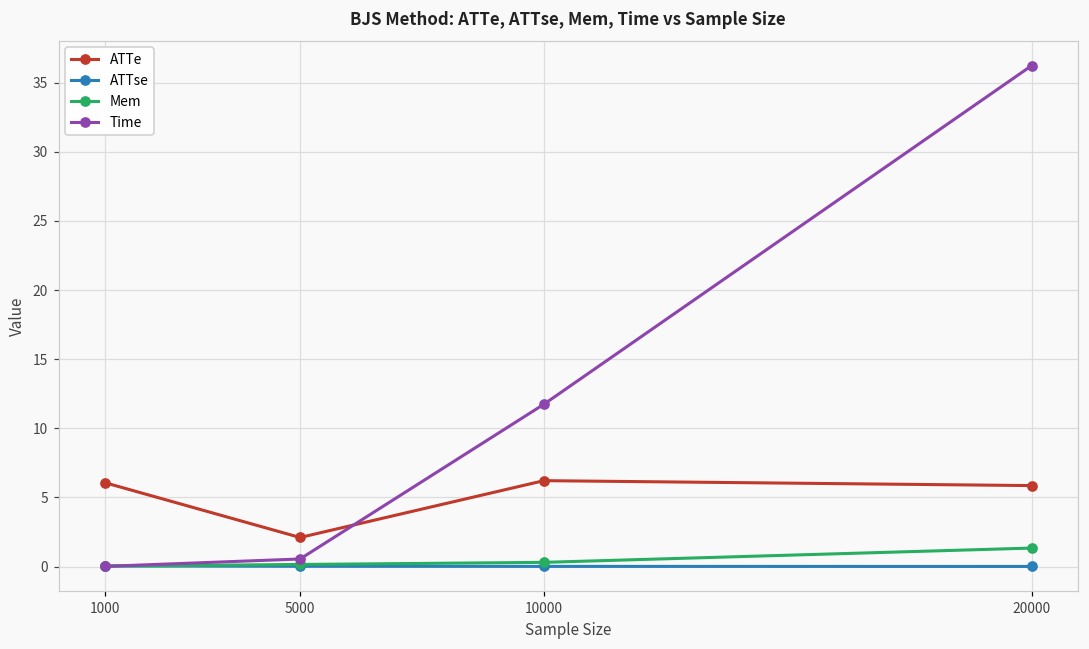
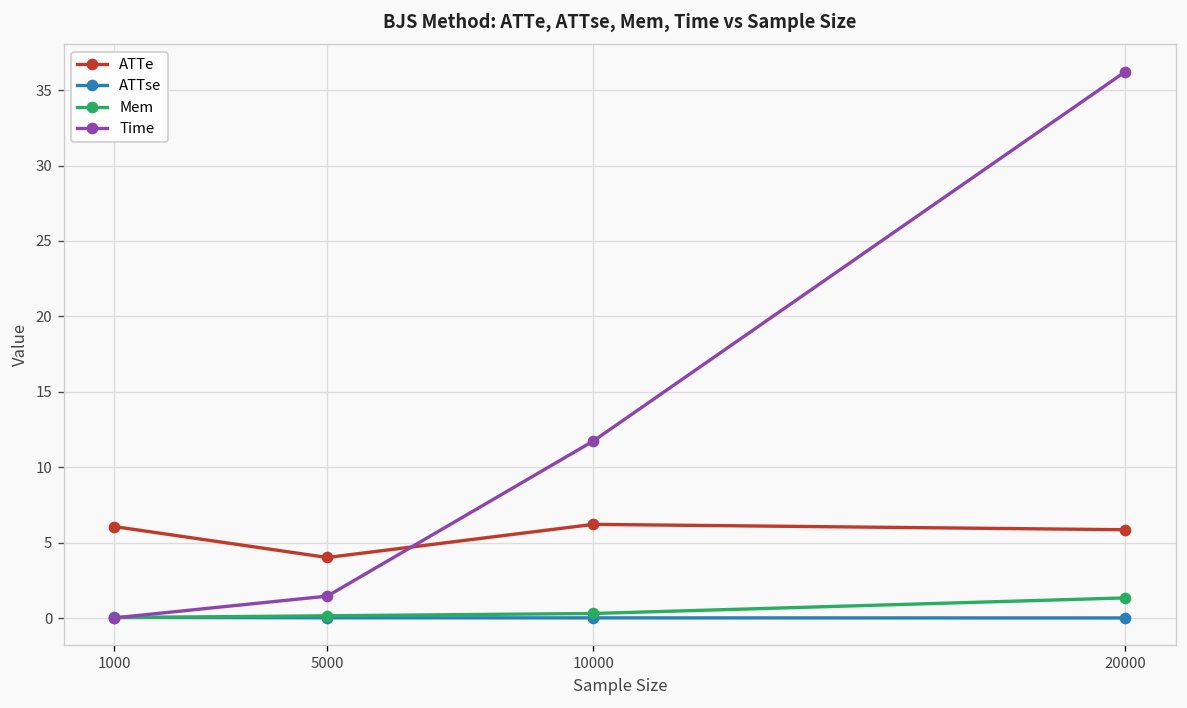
  {
    "ATTe": {
      "1000": 6.1,
-     "5000": 2.1,
+     "5000": 4.0,
      "10000": 6.2,
      "20000": 5.9
    },
    "ATTse": {
      "10000": 0.0,
      "20000": 0.0
    },
    "Mem": {
      "10000": 0.3,
      "20000": 1.3
    },
    "Time": {
-     "5000": 0.6,
+     "5000": 1.5,
      "10000": 11.7,
      "20000": 36.2
    }
  }
